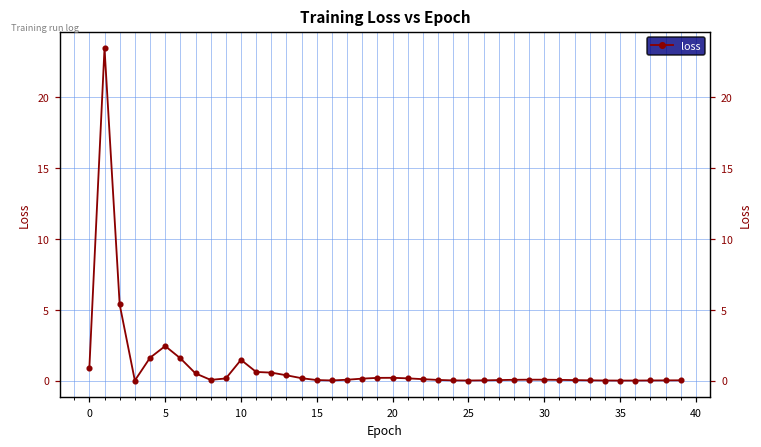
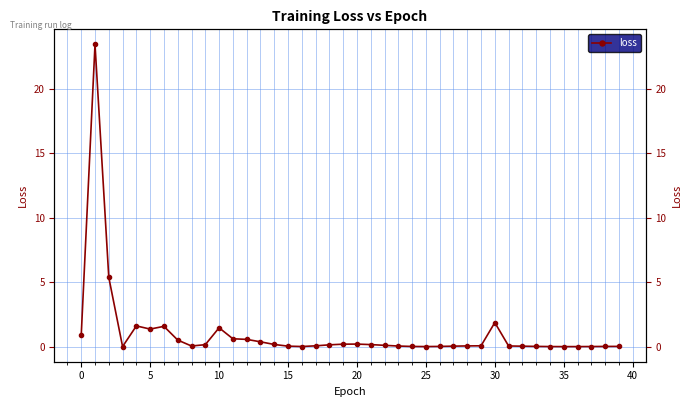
  {
    "0": 0.9,
-   "5": 2.4,
+   "5": 1.4,
    "10": 1.5,
    "15": 0.0,
    "20": 0.2,
    "25": 0.0,
-   "30": 0.1,
+   "30": 1.9,
    "35": 0.0
  }
